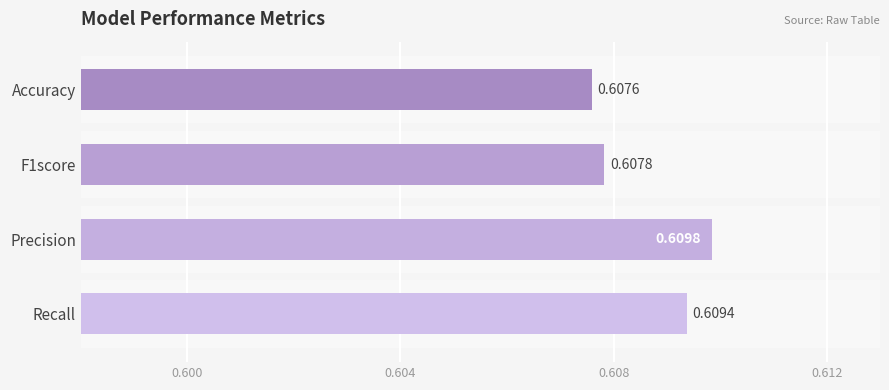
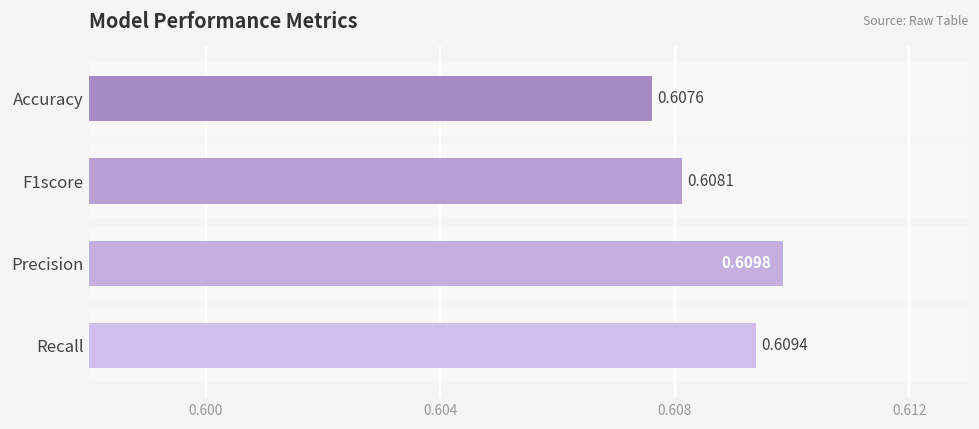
  {
    "Accuracy": 0.6076,
-   "F1score": 0.6078,
+   "F1score": 0.6081,
    "Precision": 0.6098,
    "Recall": 0.6094
  }
